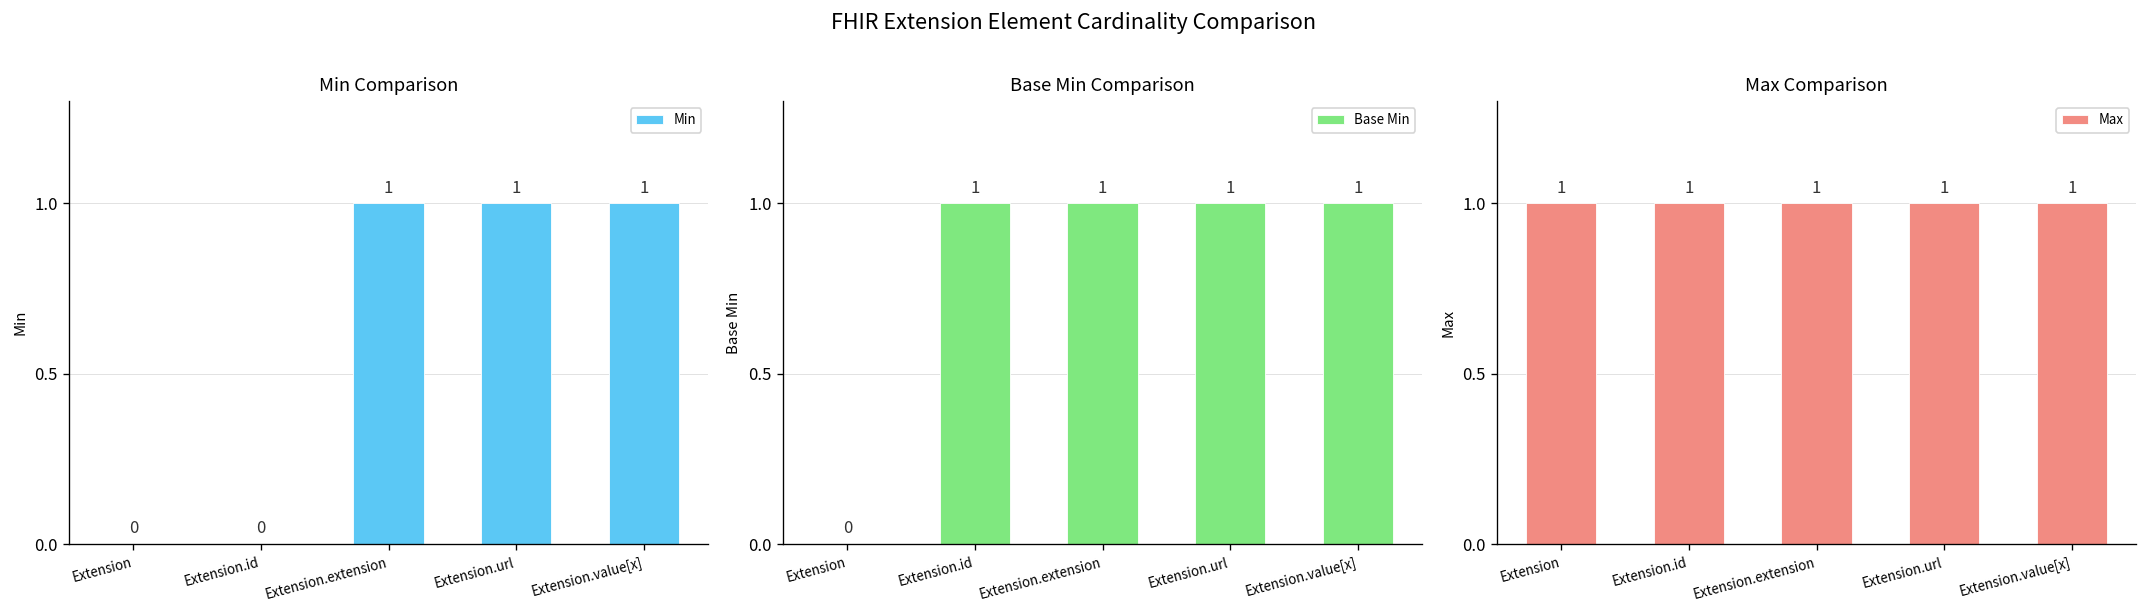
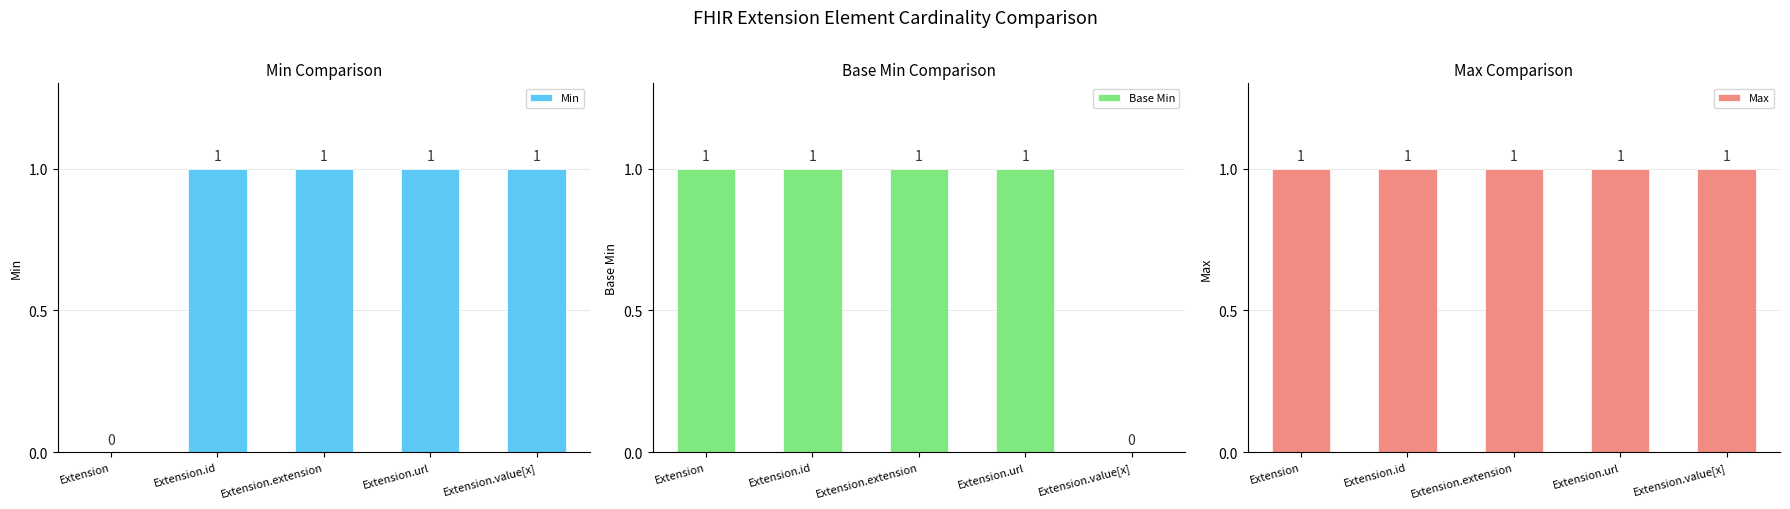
  {
    "Min Comparison": {
      "Extension": 0,
-     "Extension.id": 0,
+     "Extension.id": 1,
      "Extension.extension": 1,
      "Extension.url": 1,
      "Extension.value[x]": 1
    },
    "Base Min Comparison": {
-     "Extension": 0,
+     "Extension": 1,
      "Extension.id": 1,
      "Extension.extension": 1,
      "Extension.url": 1,
-     "Extension.value[x]": 1
+     "Extension.value[x]": 0
    },
    "Max Comparison": {
      "Extension": 1,
      "Extension.id": 1,
      "Extension.extension": 1,
      "Extension.url": 1,
      "Extension.value[x]": 1
    }
  }
